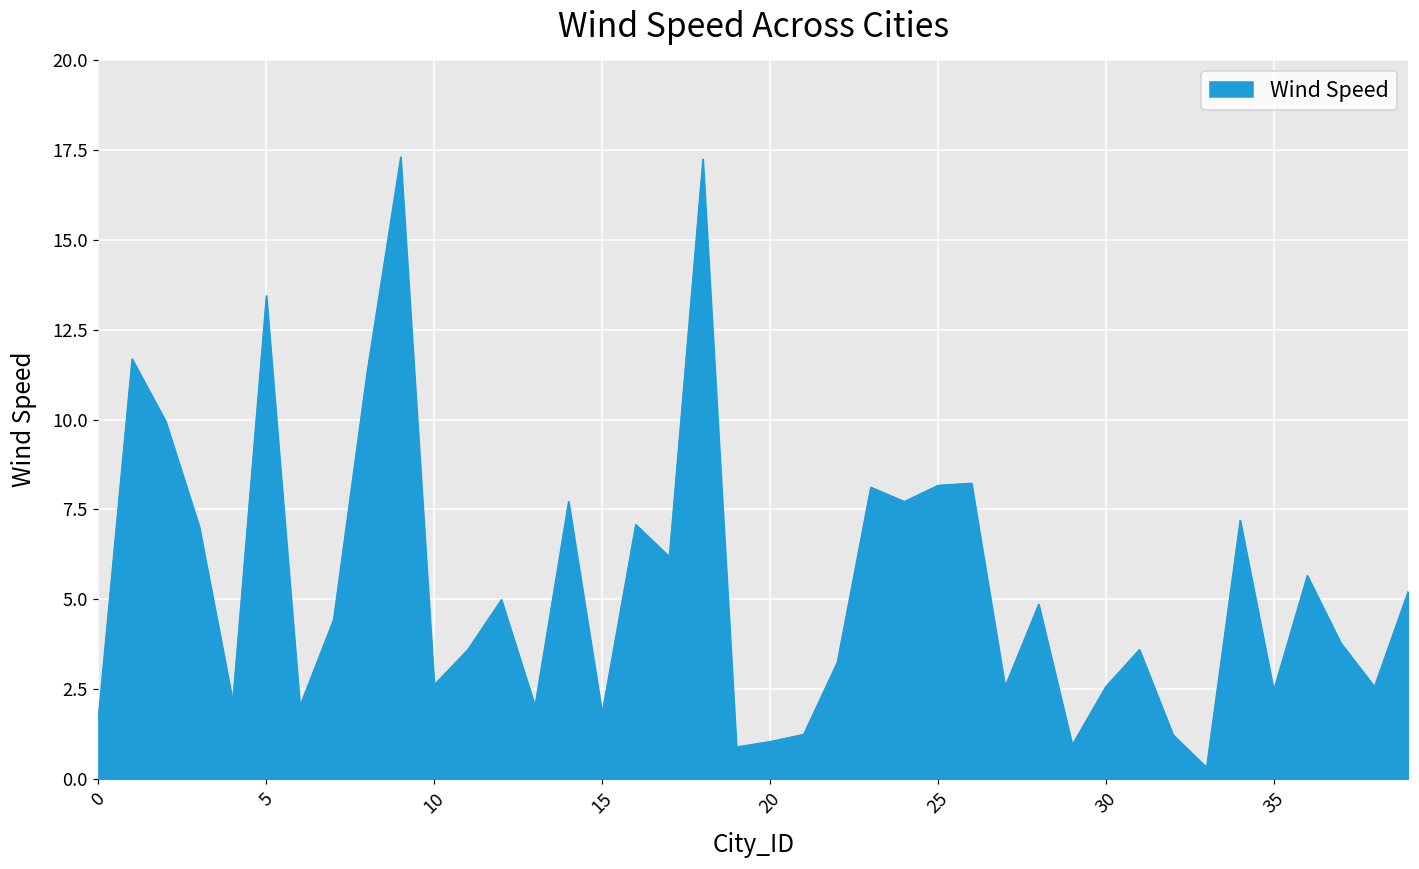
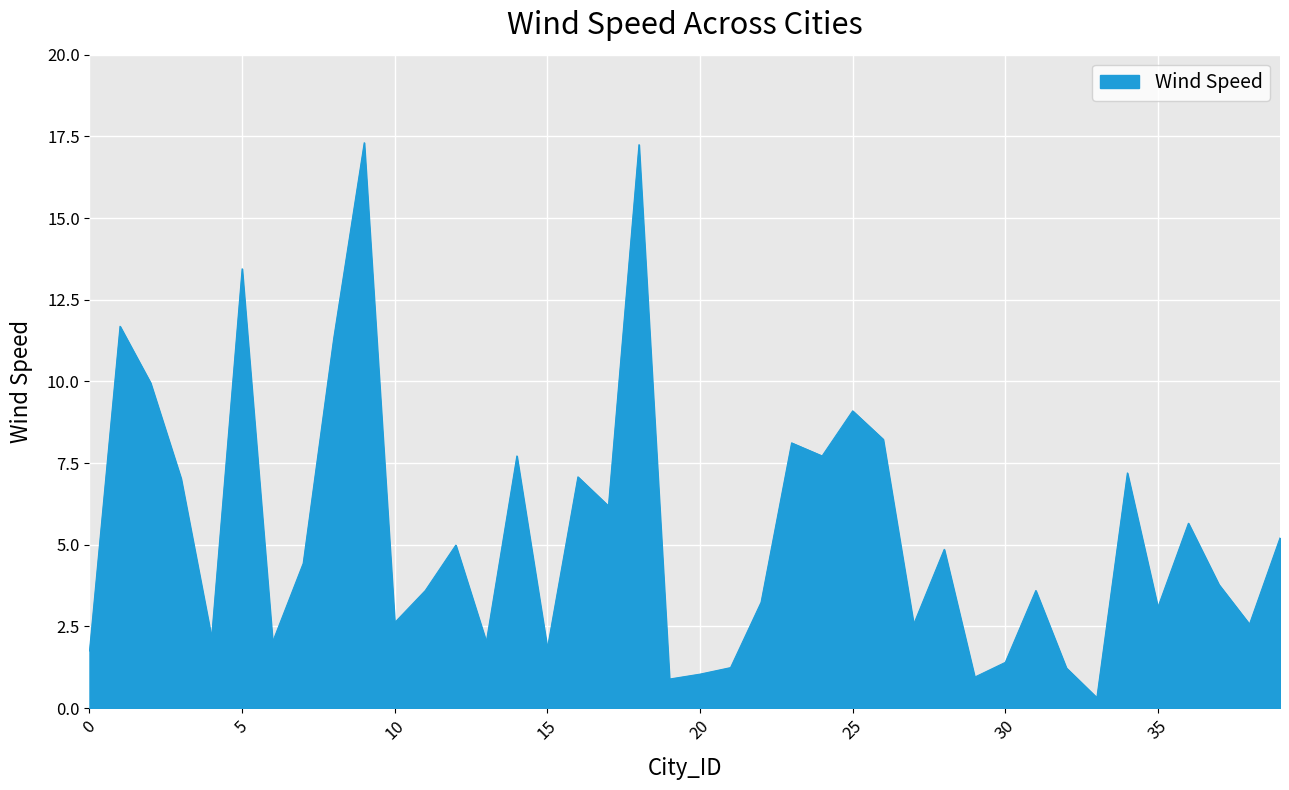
  {
    "0": 1.8,
    "5": 13.5,
    "10": 2.6,
    "15": 1.8,
    "20": 1.0,
-   "25": 8.2,
-   "30": 2.6,
-   "35": 2.5
+   "25": 9.1,
+   "30": 1.4,
+   "35": 3.1
  }
